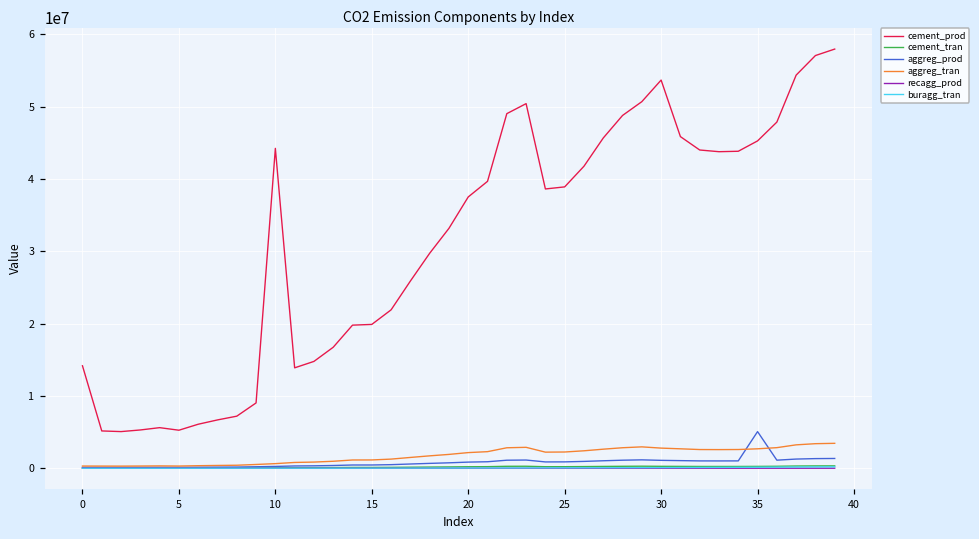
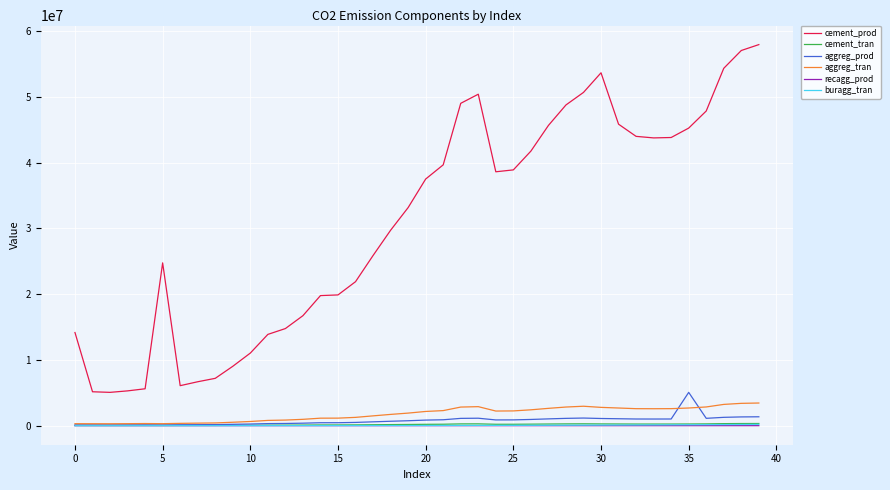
  {
    "cement_prod": {
      "0": 14000000,
-     "5": 5000000,
-     "10": 44000000,
+     "5": 25000000,
+     "10": 11000000,
      "15": 20000000,
      "20": 38000000,
      "25": 39000000,
      "30": 54000000,
      "35": 45000000
    },
    "aggreg_prod": {
      "20": 1000000,
      "25": 1000000,
      "30": 1000000,
      "35": 5000000
    },
    "aggreg_tran": {
      "15": 1000000,
      "20": 2000000,
      "25": 2000000,
      "30": 3000000,
      "35": 3000000
    }
  }
